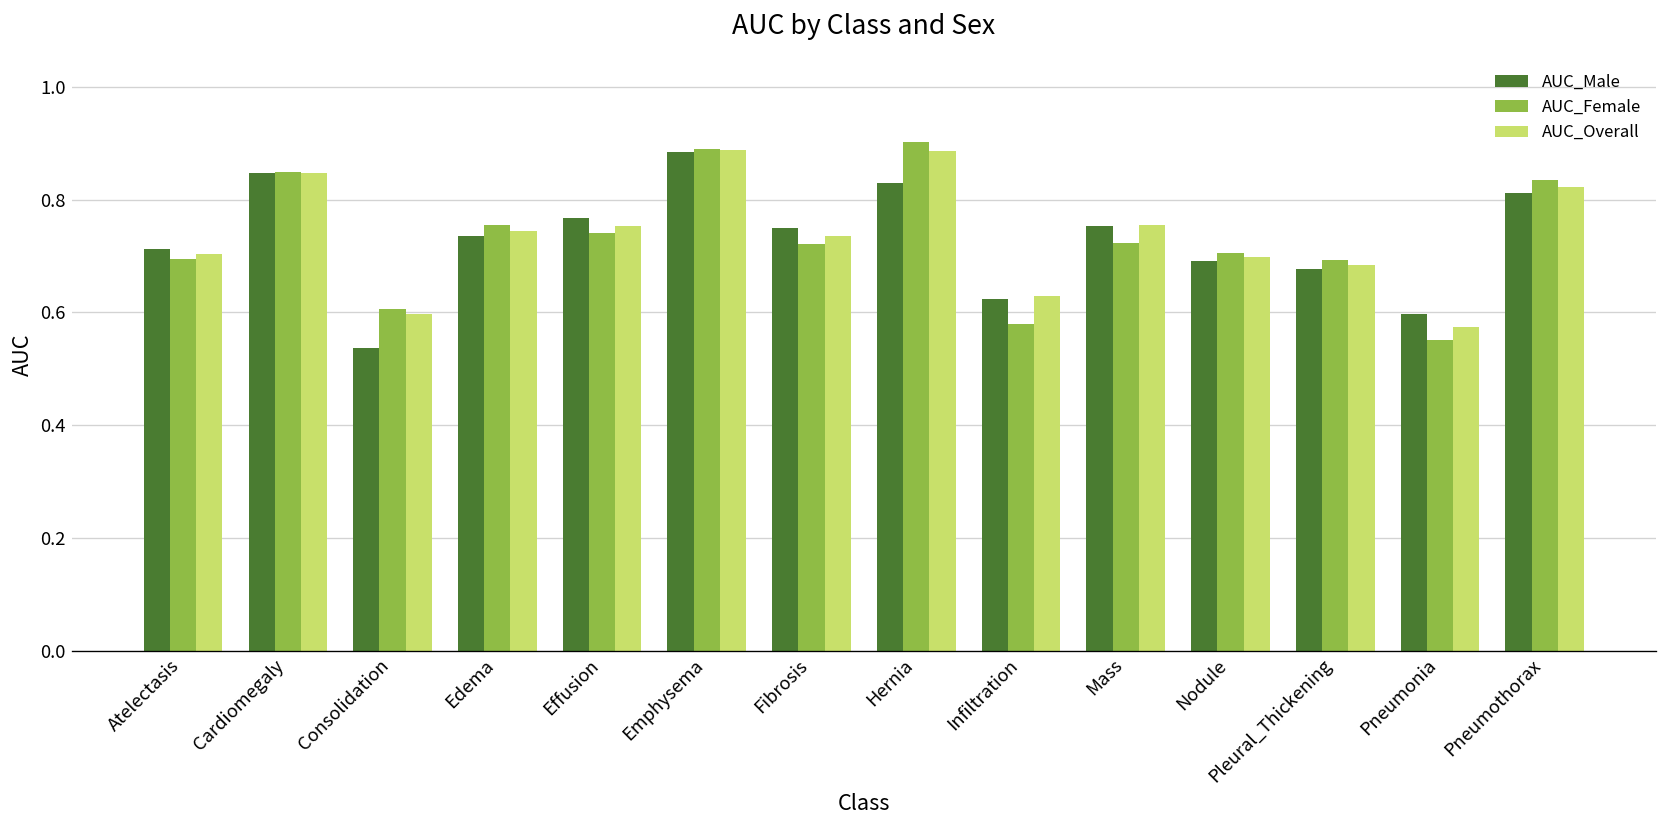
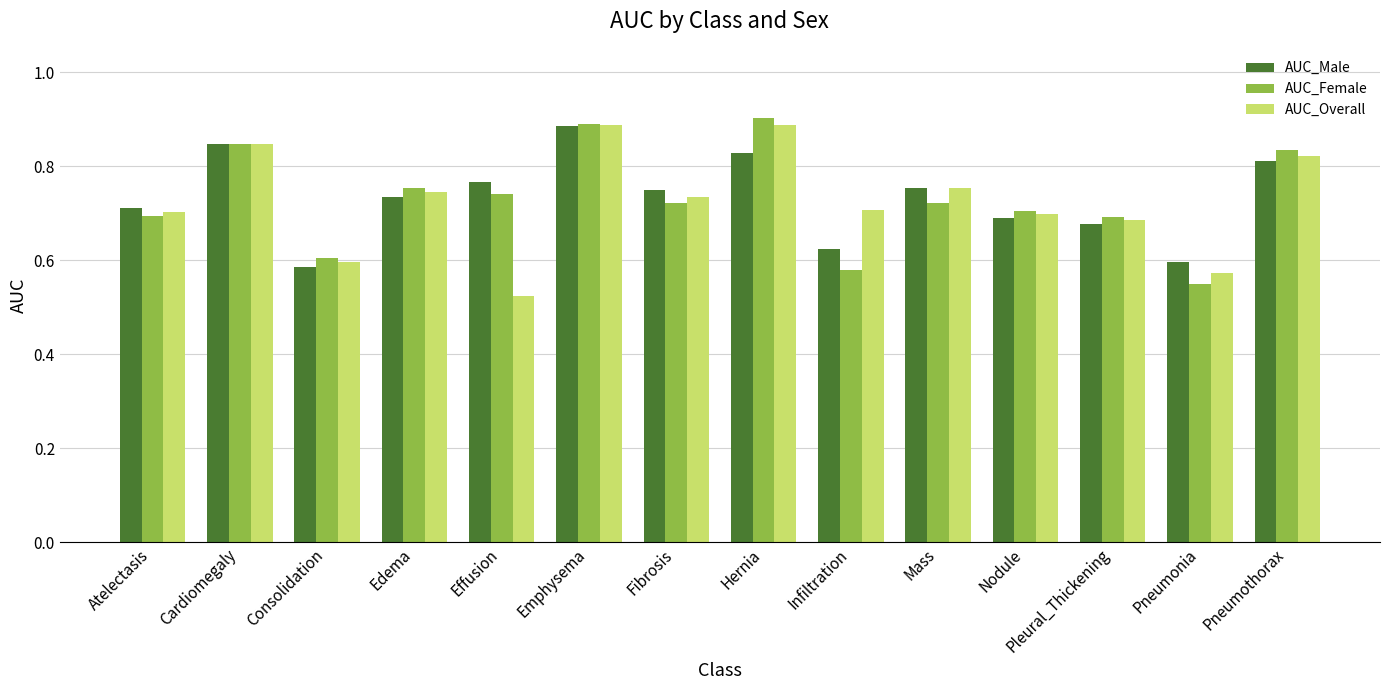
  {
    "AUC_Male": {
      "Atelectasis": 0.71,
      "Cardiomegaly": 0.85,
-     "Consolidation": 0.54,
+     "Consolidation": 0.59,
      "Edema": 0.74,
      "Effusion": 0.77,
      "Emphysema": 0.88,
      "Fibrosis": 0.75,
      "Hernia": 0.83,
      "Infiltration": 0.62,
      "Mass": 0.75,
      "Nodule": 0.69,
      "Pleural_Thickening": 0.68,
      "Pneumonia": 0.60,
      "Pneumothorax": 0.81
    },
    "AUC_Female": {
      "Atelectasis": 0.70,
      "Cardiomegaly": 0.85,
      "Consolidation": 0.61,
      "Edema": 0.75,
      "Effusion": 0.74,
      "Emphysema": 0.89,
      "Fibrosis": 0.72,
      "Hernia": 0.90,
      "Infiltration": 0.58,
      "Mass": 0.72,
      "Nodule": 0.71,
      "Pleural_Thickening": 0.69,
      "Pneumonia": 0.55,
      "Pneumothorax": 0.83
    },
    "AUC_Overall": {
      "Atelectasis": 0.70,
      "Cardiomegaly": 0.85,
      "Consolidation": 0.60,
      "Edema": 0.74,
-     "Effusion": 0.75,
+     "Effusion": 0.52,
      "Emphysema": 0.89,
      "Fibrosis": 0.74,
      "Hernia": 0.89,
-     "Infiltration": 0.63,
+     "Infiltration": 0.71,
      "Mass": 0.75,
      "Nodule": 0.70,
      "Pleural_Thickening": 0.68,
      "Pneumonia": 0.57,
      "Pneumothorax": 0.82
    }
  }
